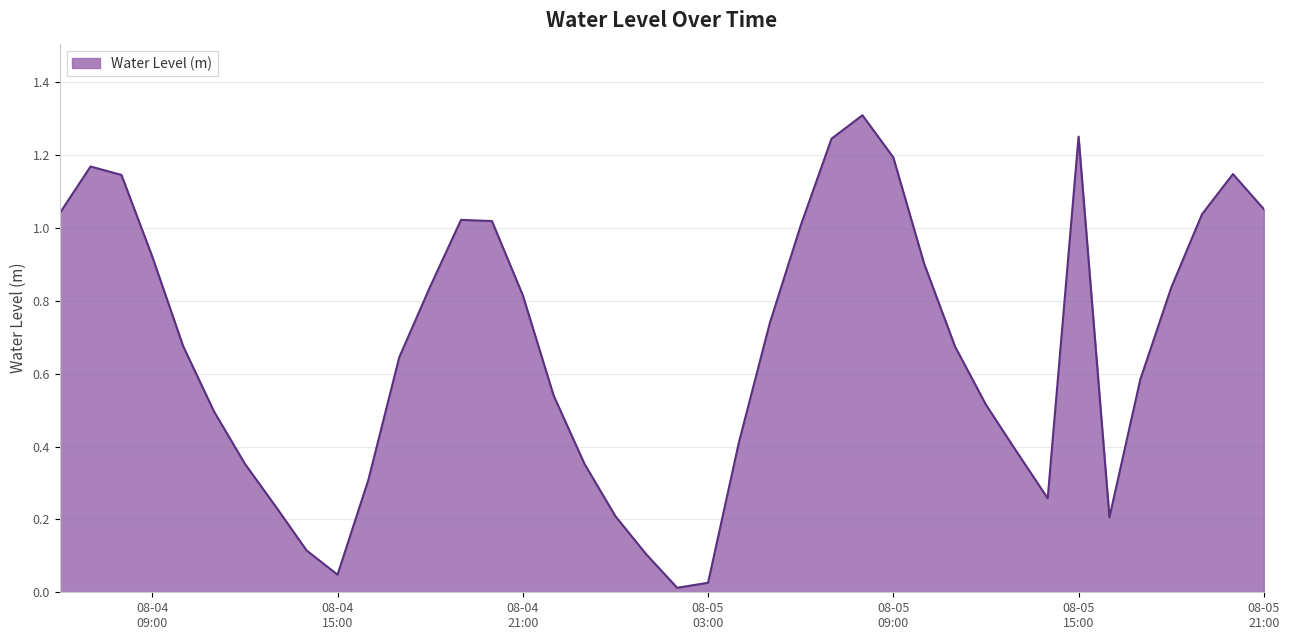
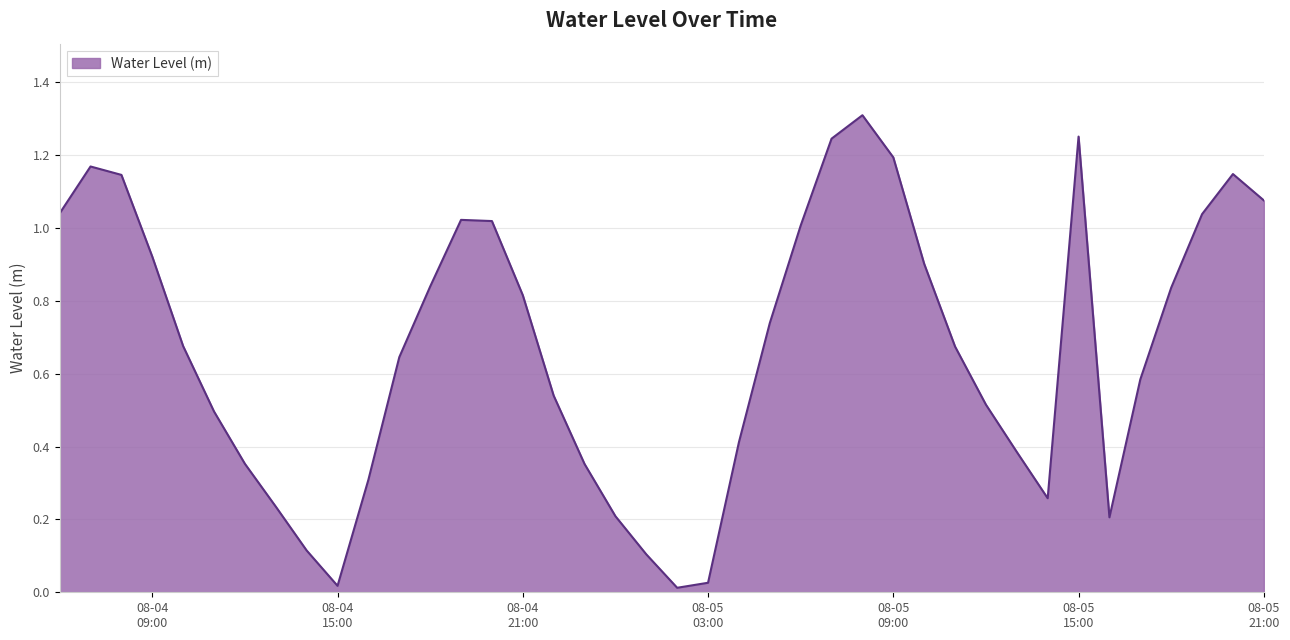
  {
    "08-04 09:00": 0.92,
-   "08-04 15:00": 0.05,
+   "08-04 15:00": 0.02,
    "08-04 21:00": 0.82,
    "08-05 03:00": 0.03,
    "08-05 09:00": 1.19,
    "08-05 15:00": 1.25,
-   "08-05 21:00": 1.05
+   "08-05 21:00": 1.08
  }
